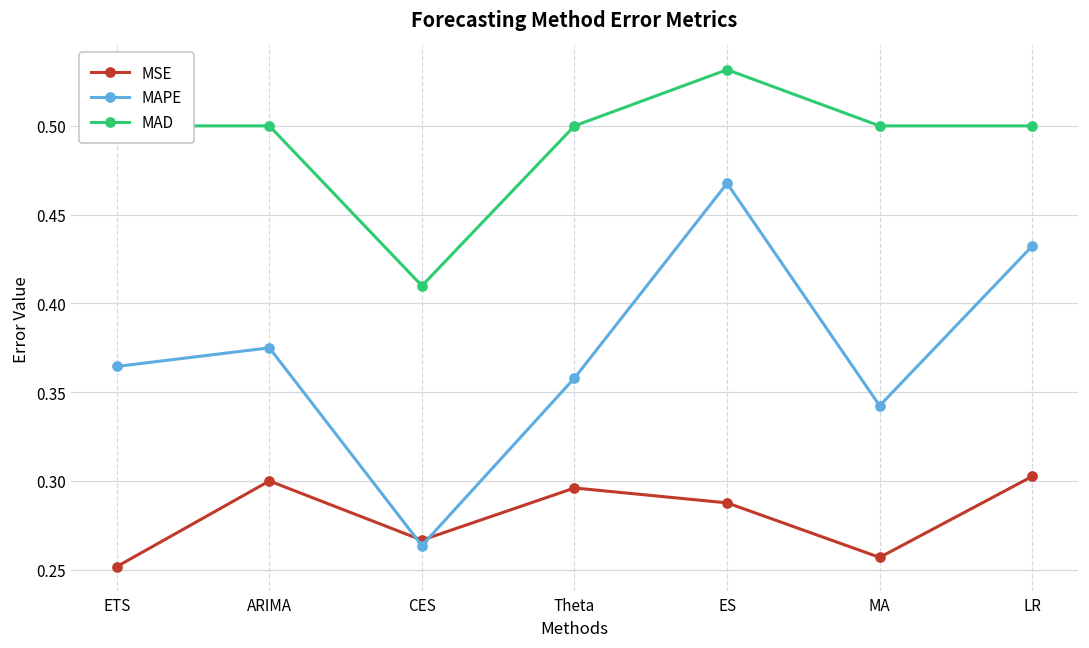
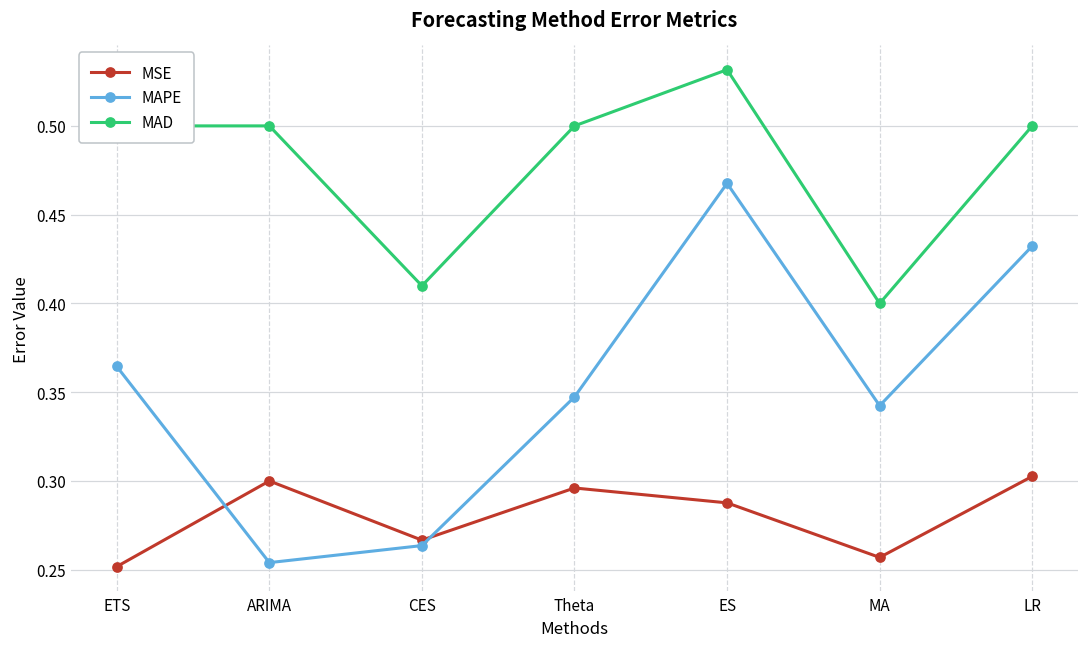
  {
    "MSE": {
      "ETS": 0.252,
      "ARIMA": 0.300,
      "CES": 0.267,
      "Theta": 0.296,
      "ES": 0.288,
      "MA": 0.257,
      "LR": 0.303
    },
    "MAPE": {
      "ETS": 0.364,
-     "ARIMA": 0.375,
+     "ARIMA": 0.254,
      "CES": 0.264,
-     "Theta": 0.358,
+     "Theta": 0.347,
      "ES": 0.468,
      "MA": 0.342,
      "LR": 0.432
    },
    "MAD": {
      "ARIMA": 0.5,
      "CES": 0.410,
      "Theta": 0.5,
      "ES": 0.532,
-     "MA": 0.5,
+     "MA": 0.4,
      "LR": 0.5
    }
  }
